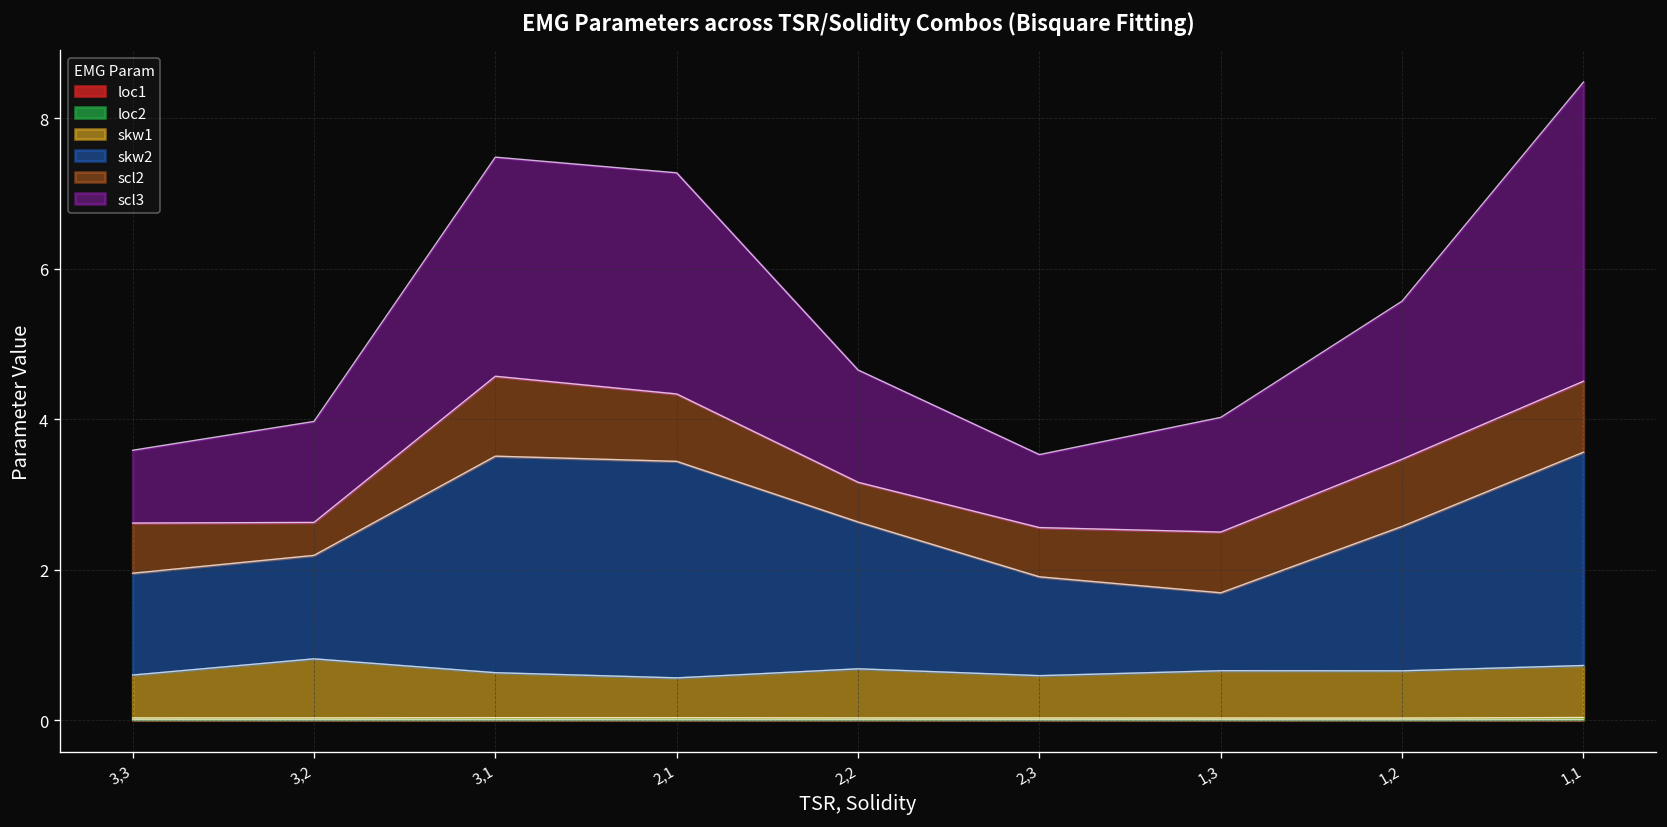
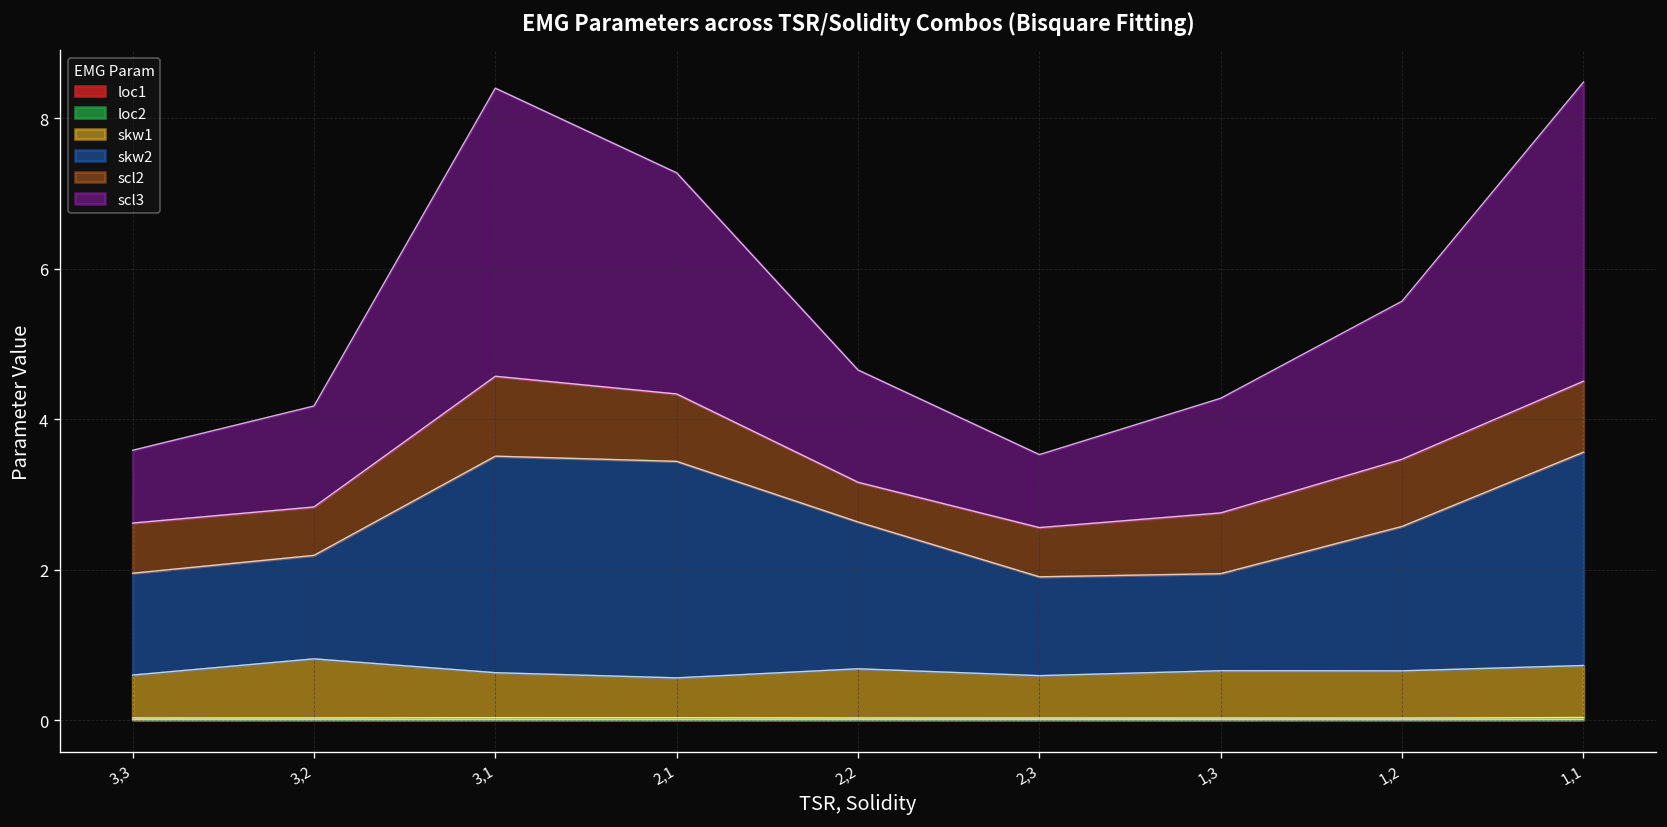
  {
    "skw1": {
      "3,3": 0.6,
      "3,2": 0.8,
      "3,1": 0.6,
      "2,1": 0.5,
      "2,2": 0.7,
      "2,3": 0.6,
      "1,3": 0.6,
      "1,2": 0.6,
      "1,1": 0.7
    },
    "skw2": {
      "3,3": 1.4,
      "3,2": 1.4,
      "3,1": 2.9,
      "2,1": 2.9,
      "2,2": 2.0,
      "2,3": 1.3,
-     "1,3": 1.0,
+     "1,3": 1.3,
      "1,2": 1.9,
      "1,1": 2.8
    },
    "scl2": {
      "3,3": 0.7,
-     "3,2": 0.4,
+     "3,2": 0.6,
      "3,1": 1.1,
      "2,1": 0.9,
      "2,2": 0.5,
      "2,3": 0.7,
      "1,3": 0.8,
      "1,2": 0.9,
      "1,1": 0.9
    },
    "scl3": {
      "3,3": 1.0,
      "3,2": 1.3,
-     "3,1": 2.9,
+     "3,1": 3.8,
      "2,1": 2.9,
      "2,2": 1.5,
      "2,3": 1.0,
      "1,3": 1.5,
      "1,2": 2.1,
      "1,1": 4.0
    }
  }
